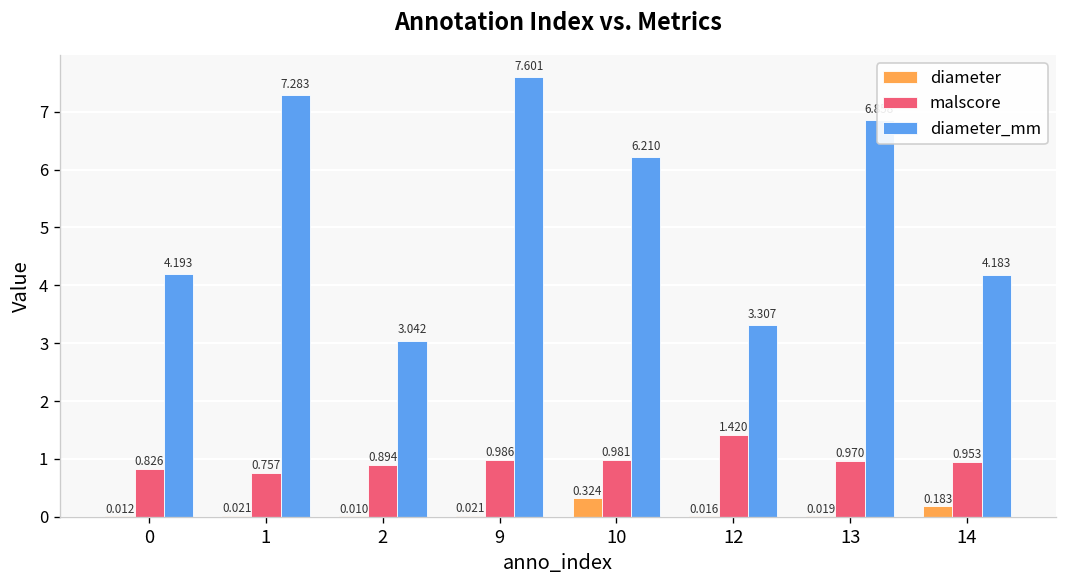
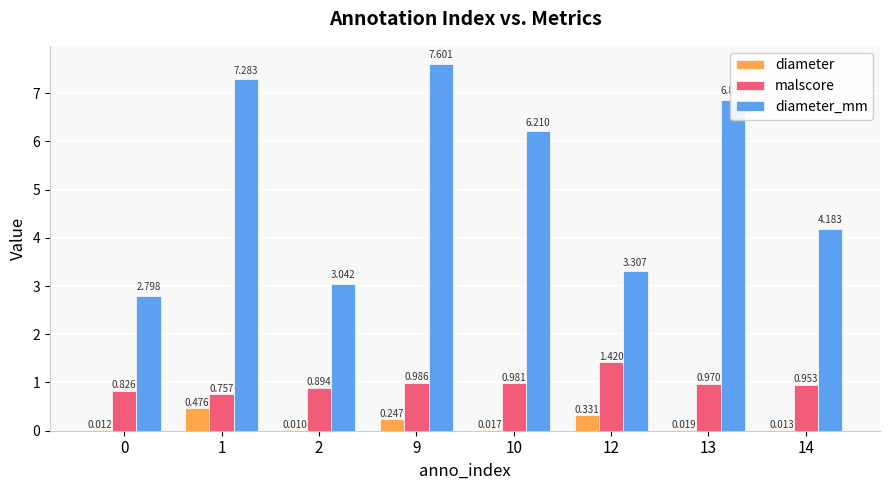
  {
    "diameter": {
      "0": 0.012,
-     "1": 0.021,
+     "1": 0.476,
      "2": 0.010,
-     "9": 0.021,
-     "10": 0.324,
-     "12": 0.016,
+     "9": 0.247,
+     "10": 0.017,
+     "12": 0.331,
      "13": 0.019,
-     "14": 0.183
+     "14": 0.013
    },
    "malscore": {
      "0": 0.826,
      "1": 0.757,
      "2": 0.894,
      "9": 0.986,
      "10": 0.981,
      "12": 1.420,
      "13": 0.970,
      "14": 0.953
    },
    "diameter_mm": {
-     "0": 4.193,
+     "0": 2.798,
      "1": 7.283,
      "2": 3.042,
      "9": 7.601,
      "10": 6.210,
      "12": 3.307,
      "14": 4.183
    }
  }
